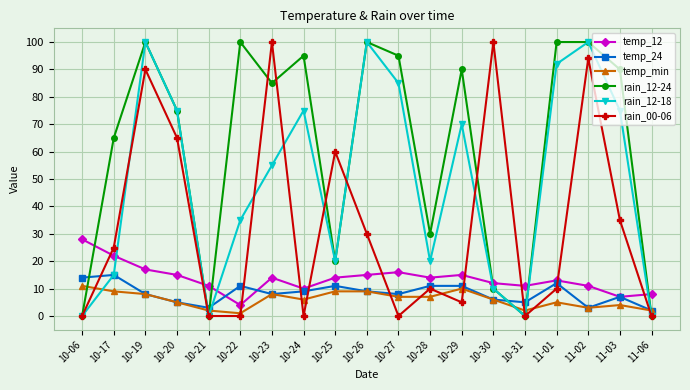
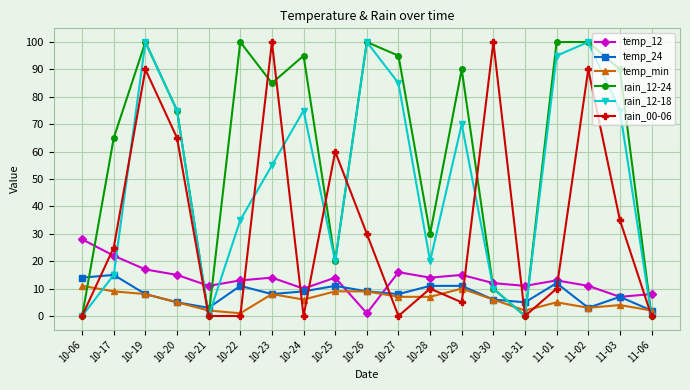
  {
    "temp_12": {
      "10-06": 28,
      "10-17": 22,
      "10-19": 17,
      "10-20": 15,
      "10-21": 11,
-     "10-22": 4,
+     "10-22": 13,
      "10-23": 14,
      "10-24": 10,
      "10-25": 14,
-     "10-26": 15,
+     "10-26": 1,
      "10-27": 16,
      "10-28": 14,
      "10-29": 15,
      "10-30": 12,
      "10-31": 11,
      "11-01": 13,
      "11-02": 11,
      "11-06": 8
    },
    "temp_24": {
      "10-06": 14,
      "10-21": 3,
      "10-22": 11,
      "10-24": 9,
      "10-25": 11,
      "10-27": 8,
      "10-28": 11,
      "10-29": 11,
      "10-31": 5,
      "11-01": 12
    },
    "temp_min": {
      "10-06": 11,
      "10-17": 9,
      "10-21": 2,
      "10-22": 1,
      "10-24": 6,
      "10-25": 9,
      "10-27": 7,
      "10-28": 7,
      "10-29": 10,
      "10-31": 2,
      "11-01": 5,
      "11-03": 4
    },
    "rain_12-24": {
      "10-17": 65,
      "10-22": 100,
      "10-23": 85,
      "10-24": 95,
      "10-27": 95,
      "10-28": 30,
      "10-29": 90,
      "11-01": 100
    },
    "rain_12-18": {
      "10-22": 35,
      "10-23": 55,
      "10-24": 75,
      "10-27": 85,
      "10-28": 20,
      "10-29": 70,
-     "11-01": 92
+     "11-01": 95
    },
    "rain_00-06": {
      "10-17": 25,
      "10-19": 90,
      "10-20": 65,
      "10-22": 0,
      "10-23": 100,
      "10-24": 0,
      "10-25": 60,
      "10-26": 30,
      "10-27": 0,
      "10-28": 10,
      "10-29": 5,
      "10-30": 100,
      "11-01": 10,
-     "11-02": 94,
+     "11-02": 90,
      "11-03": 35
    }
  }
